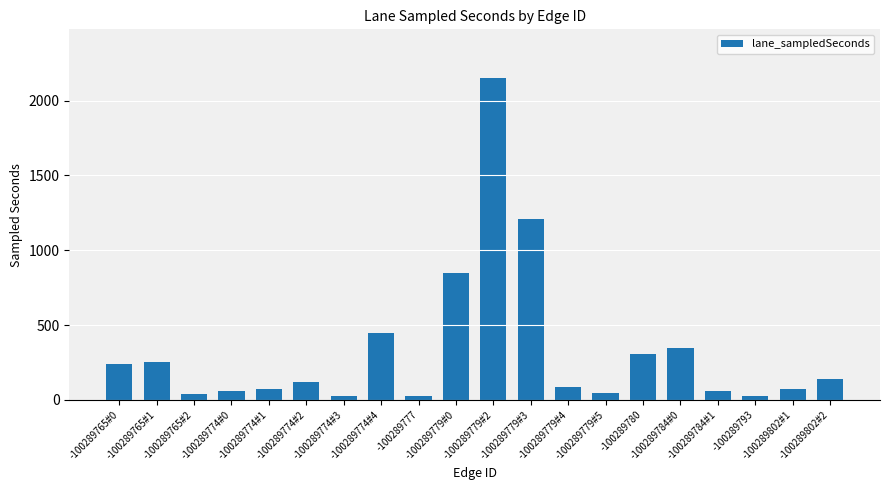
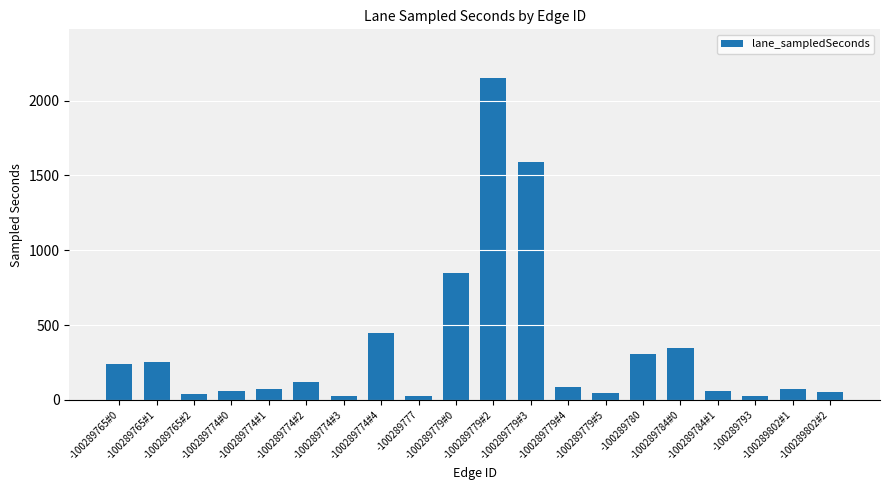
  {
    "-100289765#0": 240,
    "-100289765#1": 250,
    "-100289765#2": 40,
    "-100289774#0": 60,
    "-100289774#1": 80,
    "-100289774#2": 120,
    "-100289774#3": 30,
    "-100289774#4": 440,
    "-100289777": 30,
    "-100289779#0": 850,
    "-100289779#2": 2150,
-   "-100289779#3": 1210,
+   "-100289779#3": 1590,
    "-100289779#4": 90,
    "-100289779#5": 50,
    "-100289780": 310,
    "-100289784#0": 350,
    "-100289784#1": 60,
    "-100289793": 20,
    "-100289802#1": 70,
-   "-100289802#2": 140
+   "-100289802#2": 60
  }
